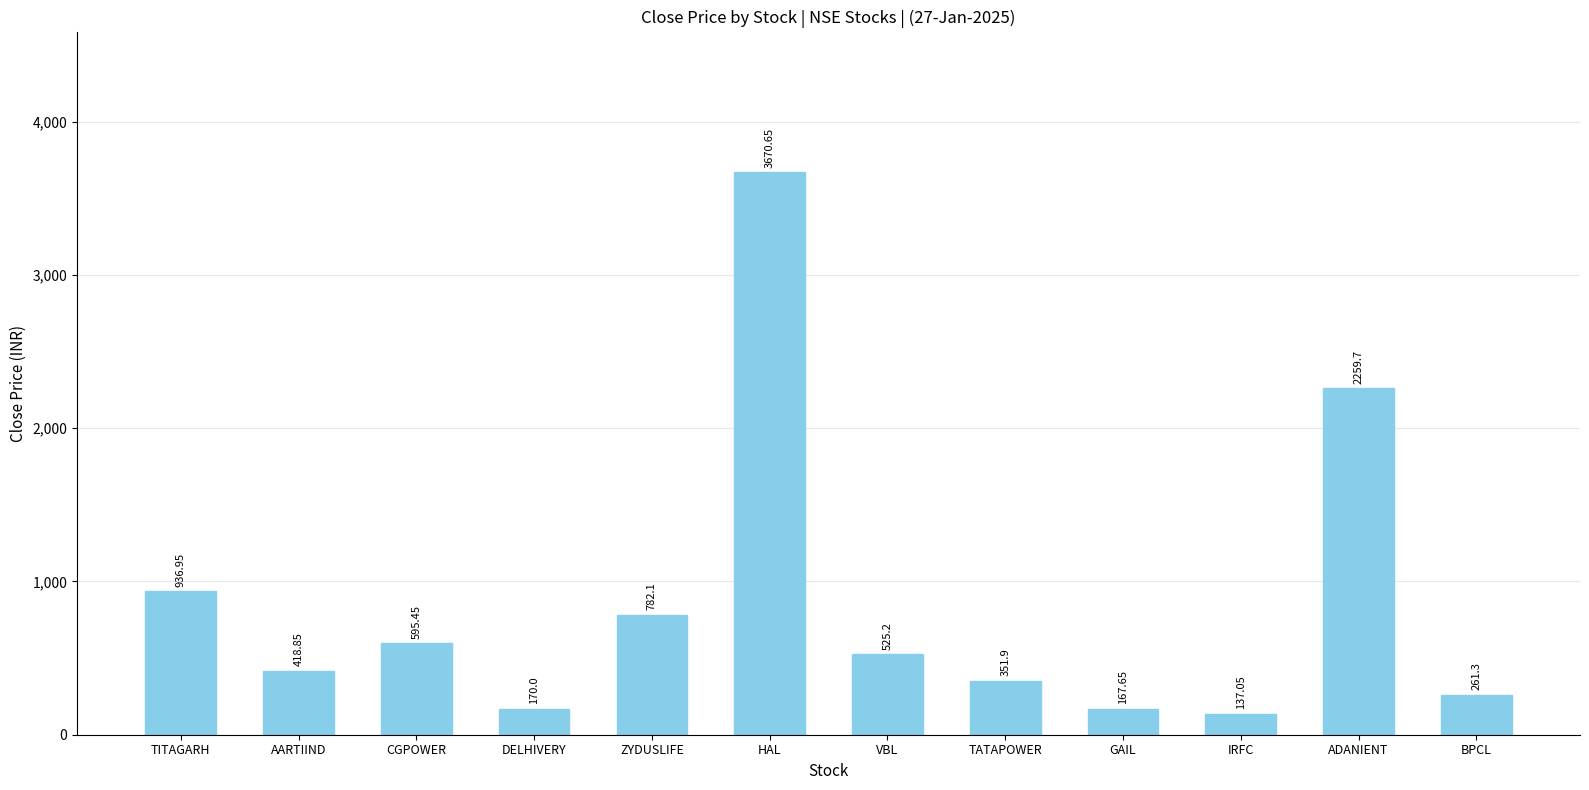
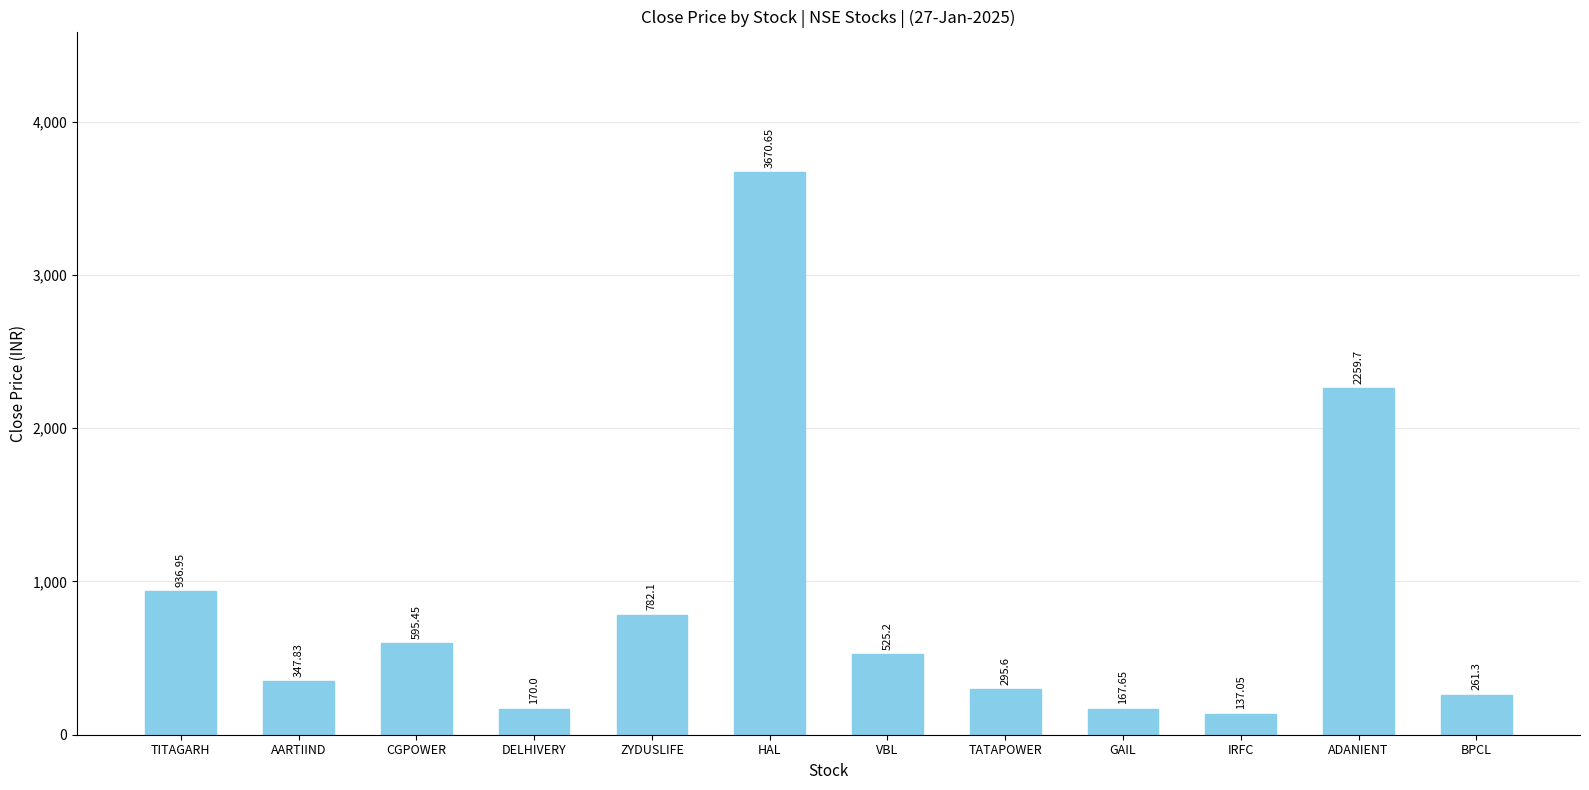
  {
    "TITAGARH": 936.95,
-   "AARTIIND": 418.85,
+   "AARTIIND": 347.83,
    "CGPOWER": 595.45,
    "DELHIVERY": 170.0,
    "ZYDUSLIFE": 782.1,
    "HAL": 3670.65,
    "VBL": 525.2,
-   "TATAPOWER": 351.9,
+   "TATAPOWER": 295.6,
    "GAIL": 167.65,
    "IRFC": 137.05,
    "ADANIENT": 2259.7,
    "BPCL": 261.3
  }
